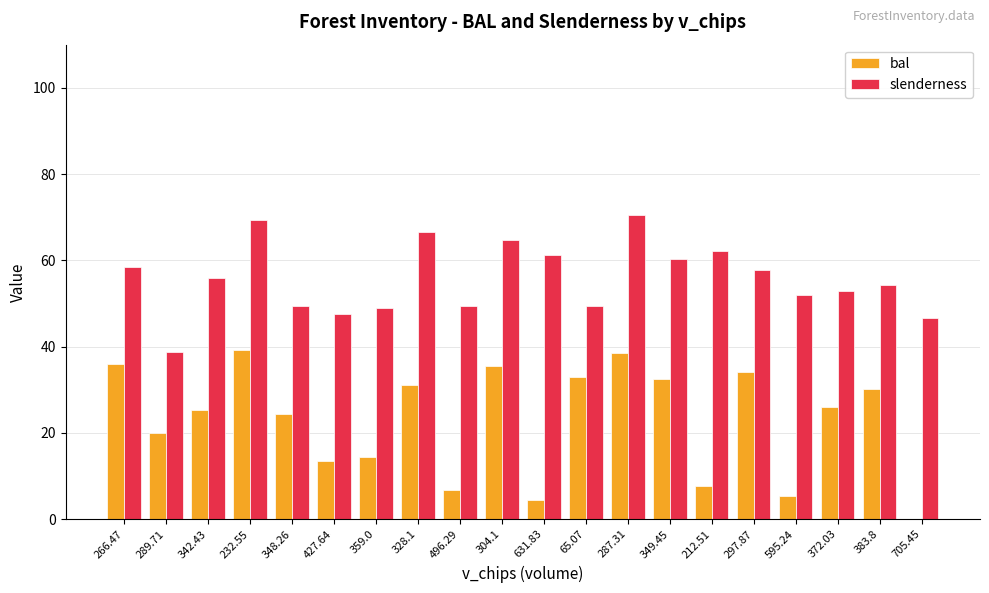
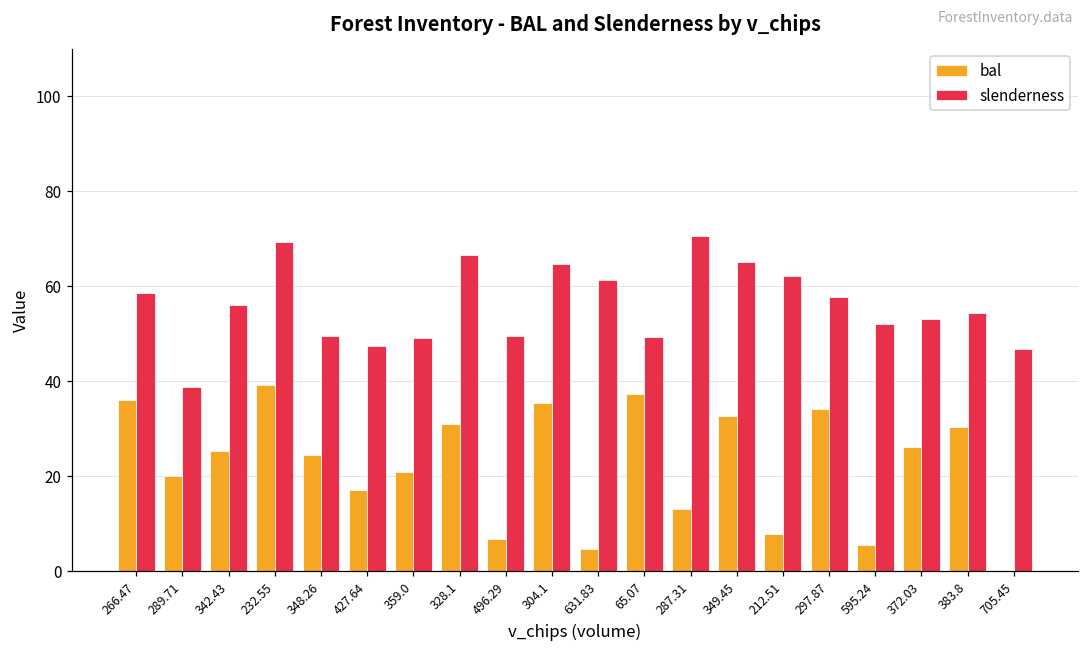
  {
    "bal": {
      "266.47": 36,
      "289.71": 20,
      "342.43": 25,
      "232.55": 39,
      "348.26": 24,
-     "427.64": 14,
-     "359.0": 14,
+     "427.64": 17,
+     "359.0": 21,
      "328.1": 31,
      "496.29": 7,
      "304.1": 35,
      "631.83": 4,
-     "65.07": 33,
-     "287.31": 39,
+     "65.07": 37,
+     "287.31": 13,
      "349.45": 33,
      "212.51": 8,
      "297.87": 34,
      "595.24": 5,
      "372.03": 26,
      "383.8": 30,
      "705.45": 0
    },
    "slenderness": {
      "266.47": 58,
      "289.71": 39,
      "342.43": 56,
      "232.55": 69,
      "348.26": 49,
      "427.64": 47,
      "359.0": 49,
      "328.1": 67,
      "496.29": 49,
      "304.1": 65,
      "631.83": 61,
      "65.07": 49,
      "287.31": 71,
-     "349.45": 60,
+     "349.45": 65,
      "212.51": 62,
      "297.87": 58,
      "595.24": 52,
      "372.03": 53,
      "383.8": 54,
      "705.45": 47
    }
  }
